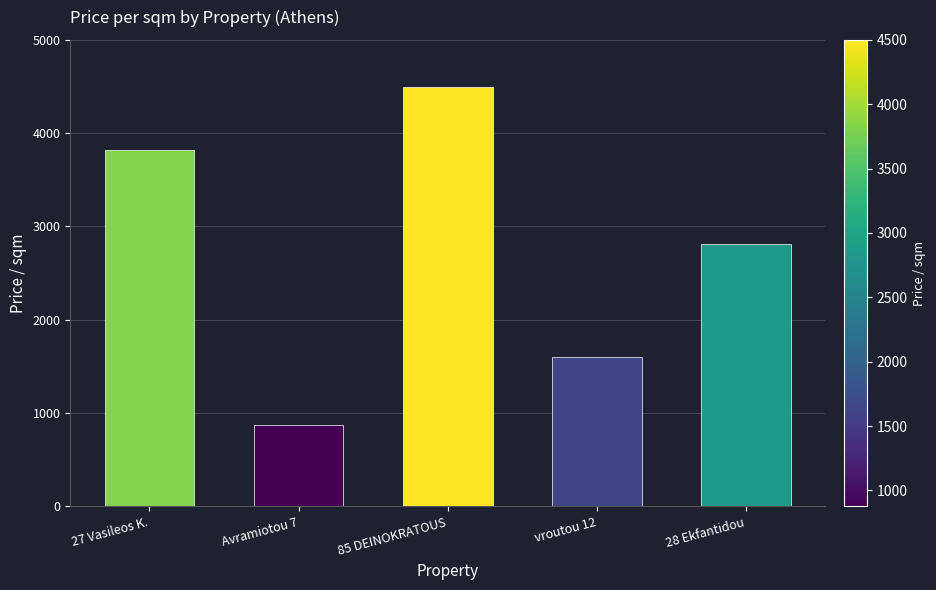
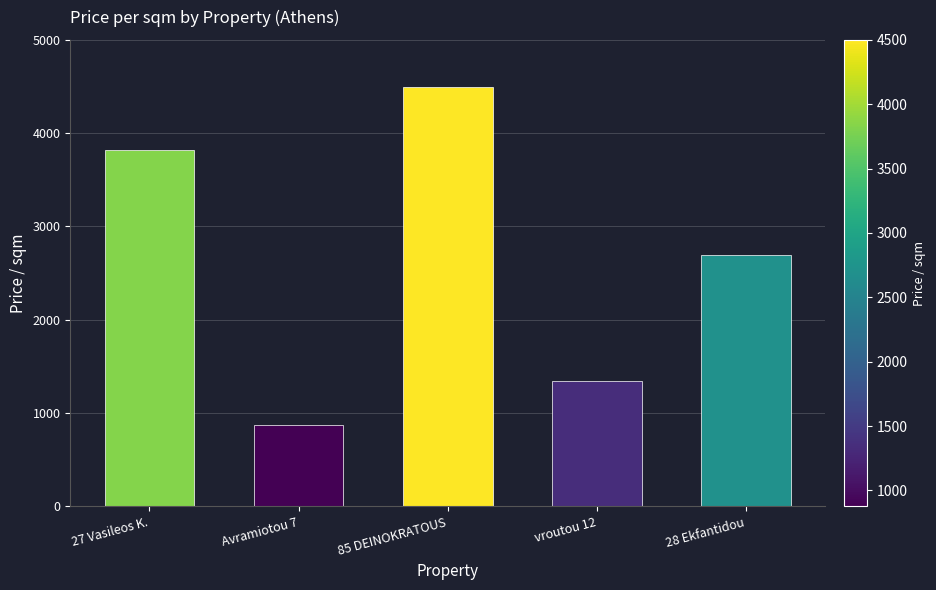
  {
    "27 Vasileos K.": 3800,
    "Avramiotou 7": 900,
    "85 DEINOKRATOUS": 4500,
-   "vroutou 12": 1600,
-   "28 Ekfantidou": 2800
+   "vroutou 12": 1300,
+   "28 Ekfantidou": 2700
  }
